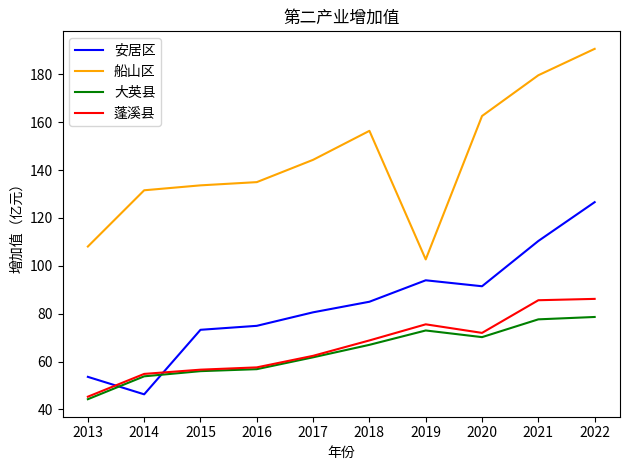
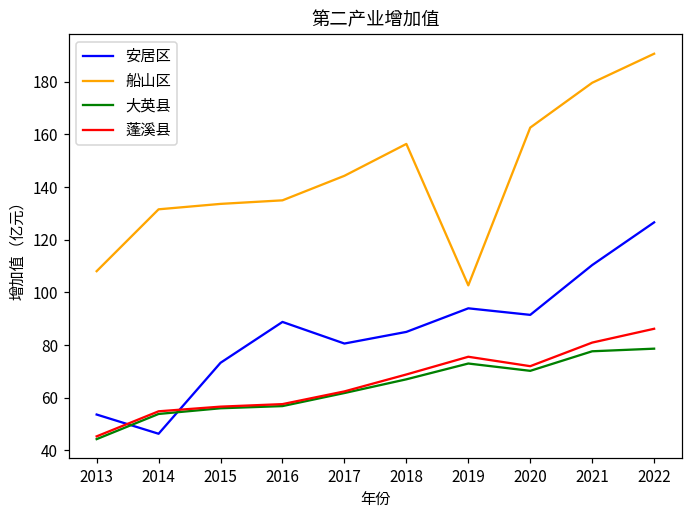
  {
    "安居区": {
      "2013": 54,
      "2014": 46,
      "2015": 73,
-     "2016": 75,
+     "2016": 89,
      "2017": 81,
      "2018": 85,
      "2019": 94,
      "2020": 91,
      "2021": 110,
      "2022": 127
    },
    "船山区": {
      "2013": 108,
      "2014": 132,
      "2015": 134,
      "2016": 135,
      "2017": 144,
      "2018": 156,
      "2019": 103,
      "2020": 163,
      "2021": 180,
      "2022": 191
    },
    "大英县": {
      "2018": 67,
      "2019": 73,
      "2020": 70,
      "2021": 78,
      "2022": 79
    },
    "蓬溪县": {
      "2018": 69,
      "2019": 76,
      "2020": 72,
-     "2021": 86,
+     "2021": 81,
      "2022": 86
    }
  }
